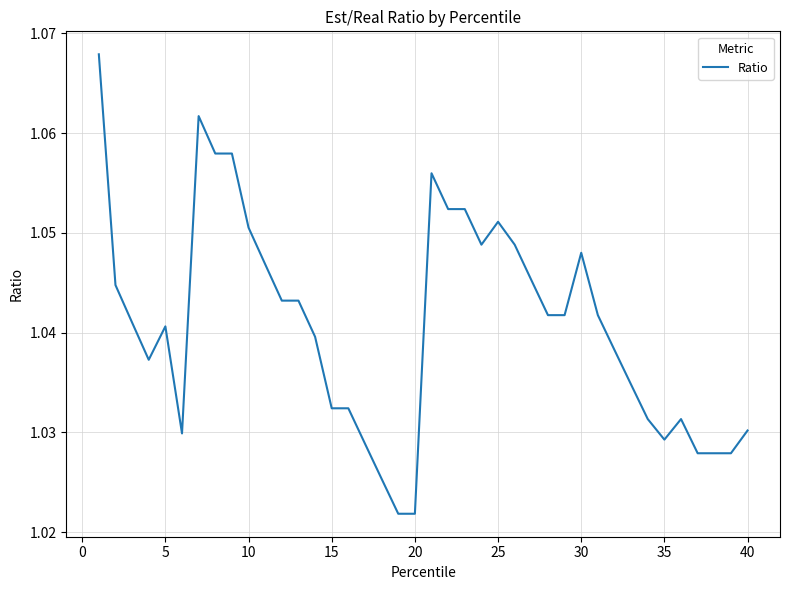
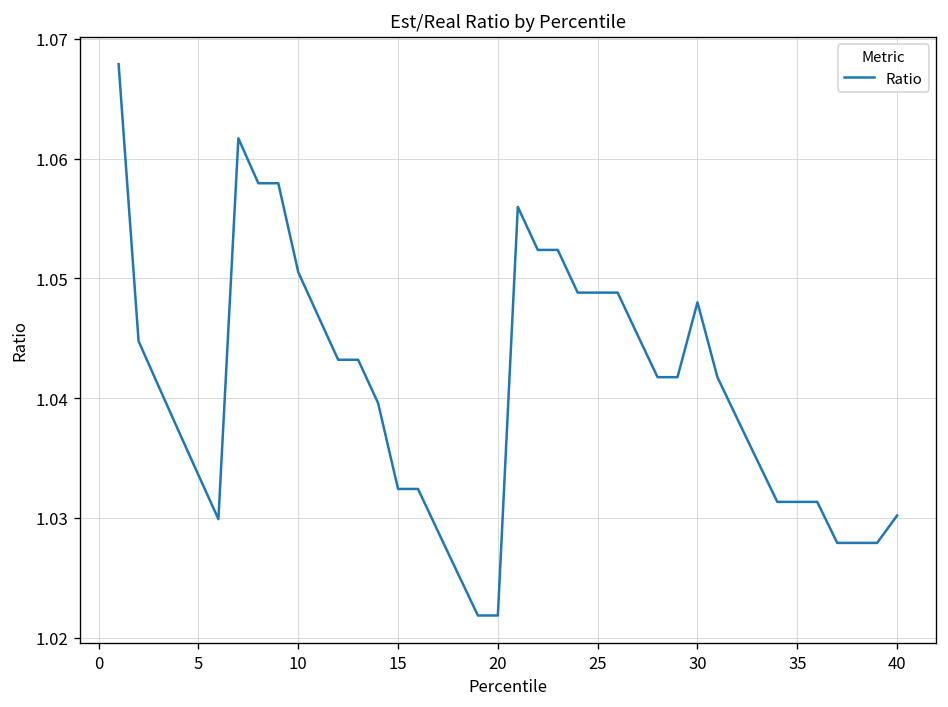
  {
-   "5": 1.041,
+   "5": 1.034,
    "10": 1.051,
    "15": 1.032,
    "20": 1.022,
-   "25": 1.051,
+   "25": 1.049,
    "30": 1.048,
-   "35": 1.029,
+   "35": 1.031,
    "40": 1.030
  }
